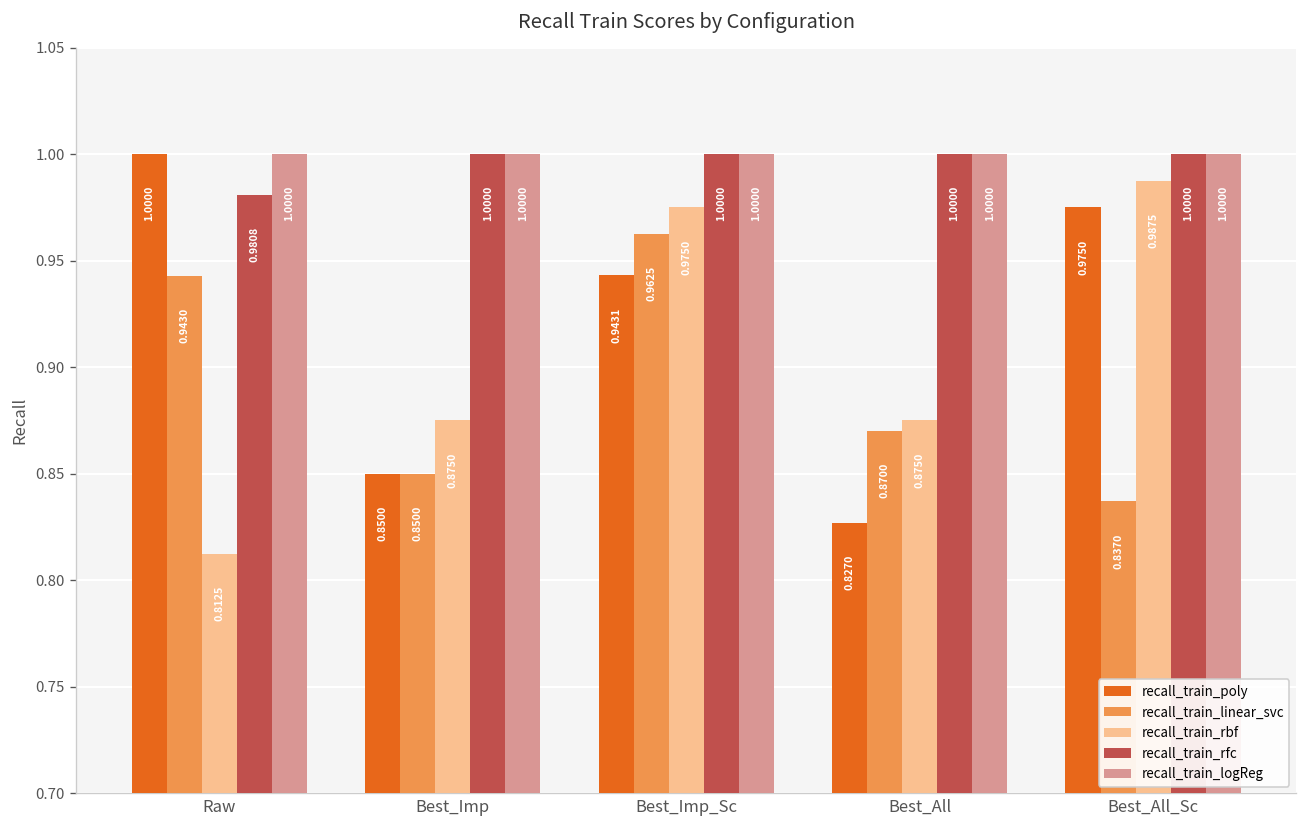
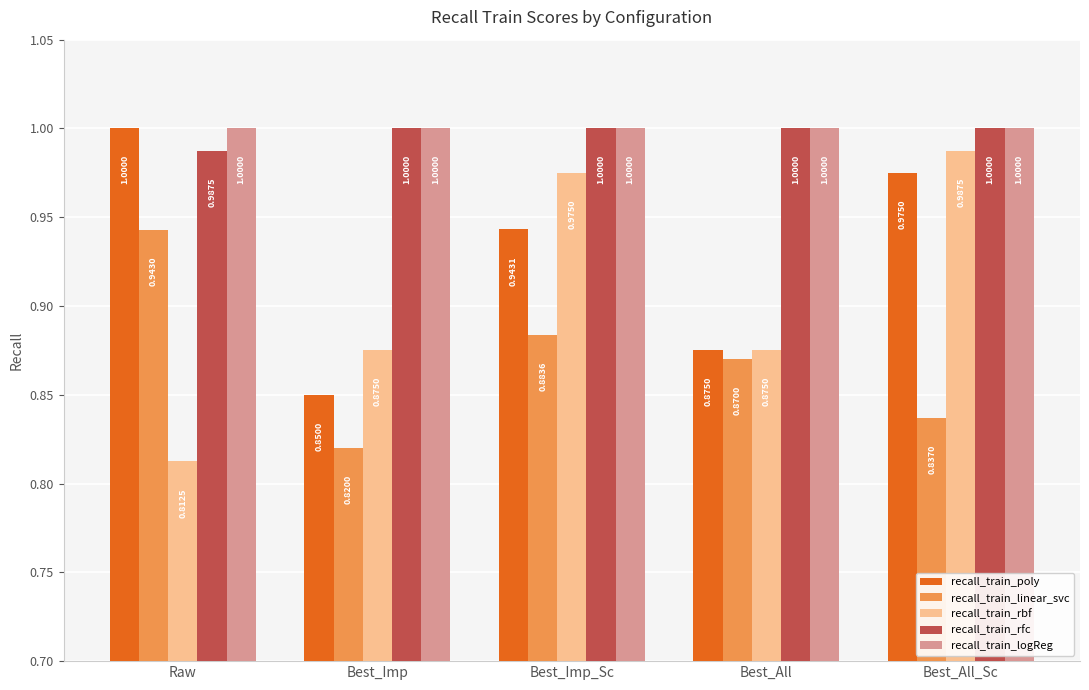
  {
    "recall_train_poly": {
      "Raw": 1.0000,
      "Best_Imp": 0.8500,
      "Best_Imp_Sc": 0.9431,
-     "Best_All": 0.8270,
+     "Best_All": 0.8750,
      "Best_All_Sc": 0.9750
    },
    "recall_train_linear_svc": {
      "Raw": 0.9430,
-     "Best_Imp": 0.8500,
-     "Best_Imp_Sc": 0.9625,
+     "Best_Imp": 0.8200,
+     "Best_Imp_Sc": 0.8836,
      "Best_All": 0.8700,
      "Best_All_Sc": 0.8370
    },
    "recall_train_rfc": {
-     "Raw": 0.9808,
+     "Raw": 0.9875,
      "Best_Imp": 1.0000,
      "Best_Imp_Sc": 1.0000,
      "Best_All": 1.0000,
      "Best_All_Sc": 1.0000
    }
  }
